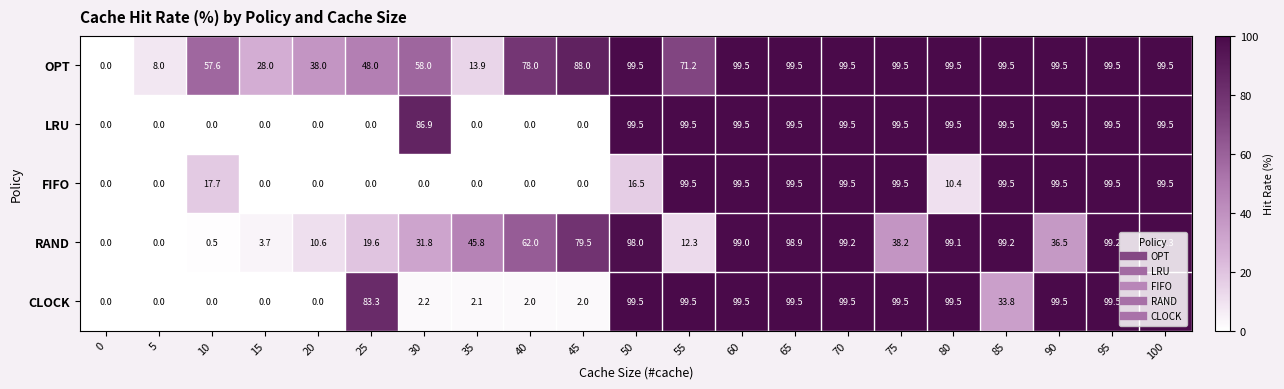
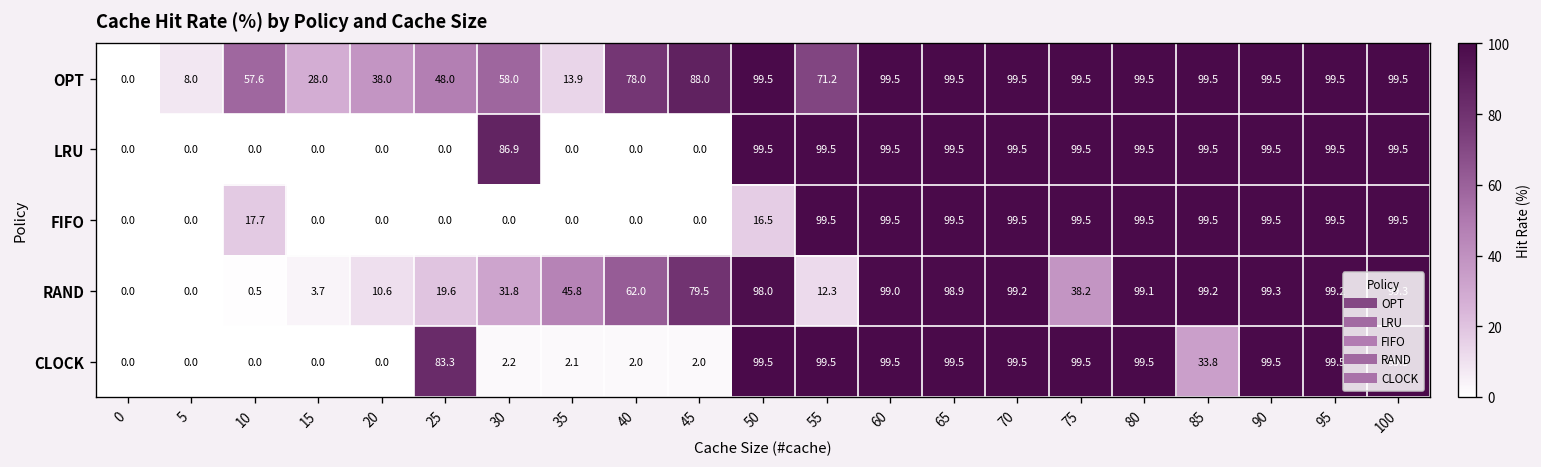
  {
    "OPT": {
      "0": 0.0,
      "5": 8.0,
      "10": 57.6,
      "15": 28.0,
      "20": 38.0,
      "25": 48.0,
      "30": 58.0,
      "35": 13.9,
      "40": 78.0,
      "45": 88.0,
      "50": 99.5,
      "55": 71.2,
      "60": 99.5,
      "65": 99.5,
      "70": 99.5,
      "75": 99.5,
      "80": 99.5,
      "85": 99.5,
      "90": 99.5,
      "95": 99.5,
      "100": 99.5
    },
    "LRU": {
      "0": 0.0,
      "5": 0.0,
      "10": 0.0,
      "15": 0.0,
      "20": 0.0,
      "25": 0.0,
      "30": 86.9,
      "35": 0.0,
      "40": 0.0,
      "45": 0.0,
      "50": 99.5,
      "55": 99.5,
      "60": 99.5,
      "65": 99.5,
      "70": 99.5,
      "75": 99.5,
      "80": 99.5,
      "85": 99.5,
      "90": 99.5,
      "95": 99.5,
      "100": 99.5
    },
    "FIFO": {
      "0": 0.0,
      "5": 0.0,
      "10": 17.7,
      "15": 0.0,
      "20": 0.0,
      "25": 0.0,
      "30": 0.0,
      "35": 0.0,
      "40": 0.0,
      "45": 0.0,
      "50": 16.5,
      "55": 99.5,
      "60": 99.5,
      "65": 99.5,
      "70": 99.5,
      "75": 99.5,
-     "80": 10.4,
+     "80": 99.5,
      "85": 99.5,
      "90": 99.5,
      "95": 99.5,
      "100": 99.5
    },
    "RAND": {
      "0": 0.0,
      "5": 0.0,
      "10": 0.5,
      "15": 3.7,
      "20": 10.6,
      "25": 19.6,
      "30": 31.8,
      "35": 45.8,
      "40": 62.0,
      "45": 79.5,
      "50": 98.0,
      "55": 12.3,
      "60": 99.0,
      "65": 98.9,
      "70": 99.2,
      "75": 38.2,
      "80": 99.1,
      "85": 99.2,
-     "90": 36.5
+     "90": 99.3
    },
    "CLOCK": {
      "0": 0.0,
      "5": 0.0,
      "10": 0.0,
      "15": 0.0,
      "20": 0.0,
      "25": 83.3,
      "30": 2.2,
      "35": 2.1,
      "40": 2.0,
      "45": 2.0,
      "50": 99.5,
      "55": 99.5,
      "60": 99.5,
      "65": 99.5,
      "70": 99.5,
      "75": 99.5,
      "80": 99.5,
      "85": 33.8,
      "90": 99.5
    }
  }
